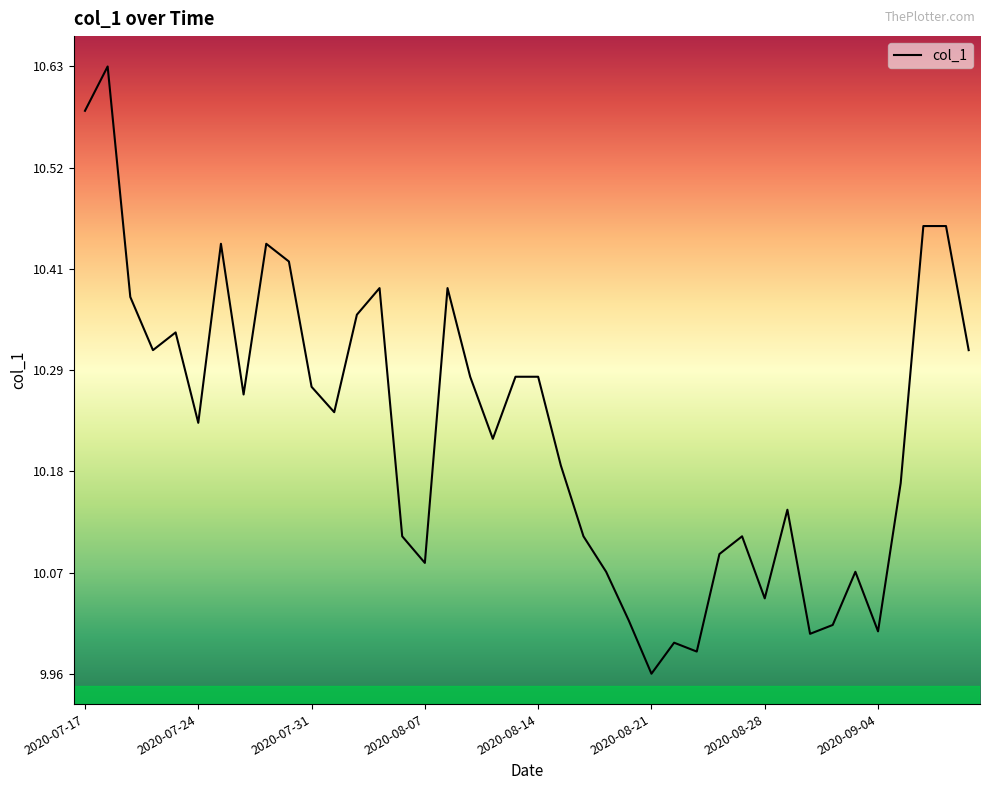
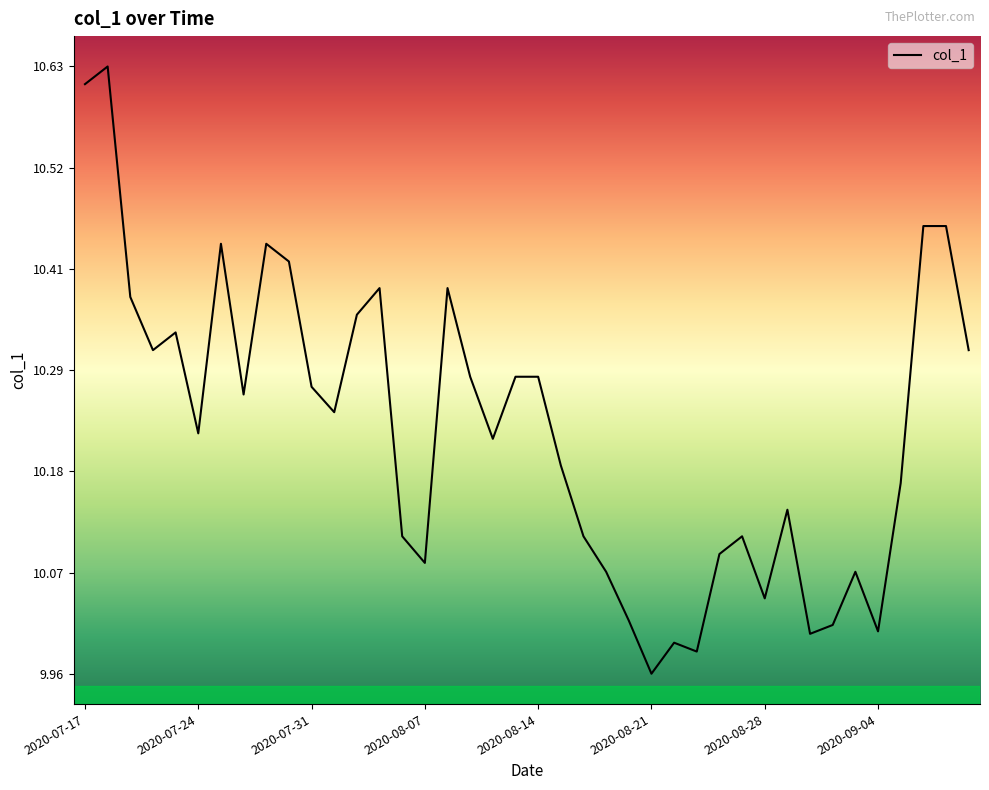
  {
-   "2020-07-17": 10.58,
-   "2020-07-24": 10.24,
+   "2020-07-17": 10.61,
+   "2020-07-24": 10.22,
    "2020-07-31": 10.28,
    "2020-08-07": 10.08,
    "2020-08-14": 10.29,
    "2020-08-21": 9.96,
    "2020-08-28": 10.04,
    "2020-09-04": 10.00
  }
